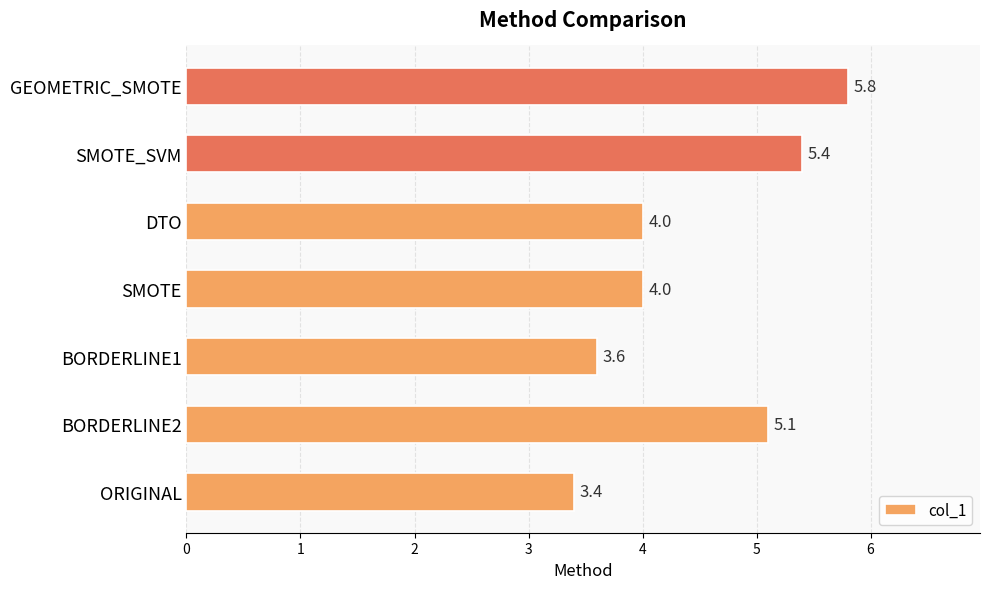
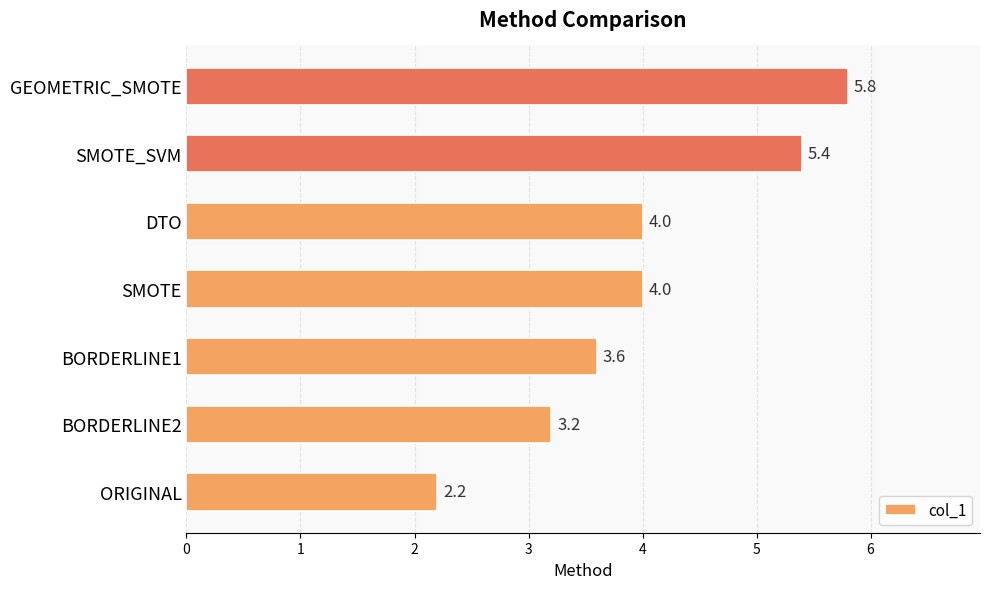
  {
    "GEOMETRIC_SMOTE": 5.8,
    "SMOTE_SVM": 5.4,
    "DTO": 4.0,
    "SMOTE": 4.0,
    "BORDERLINE1": 3.6,
-   "BORDERLINE2": 5.1,
-   "ORIGINAL": 3.4
+   "BORDERLINE2": 3.2,
+   "ORIGINAL": 2.2
  }
